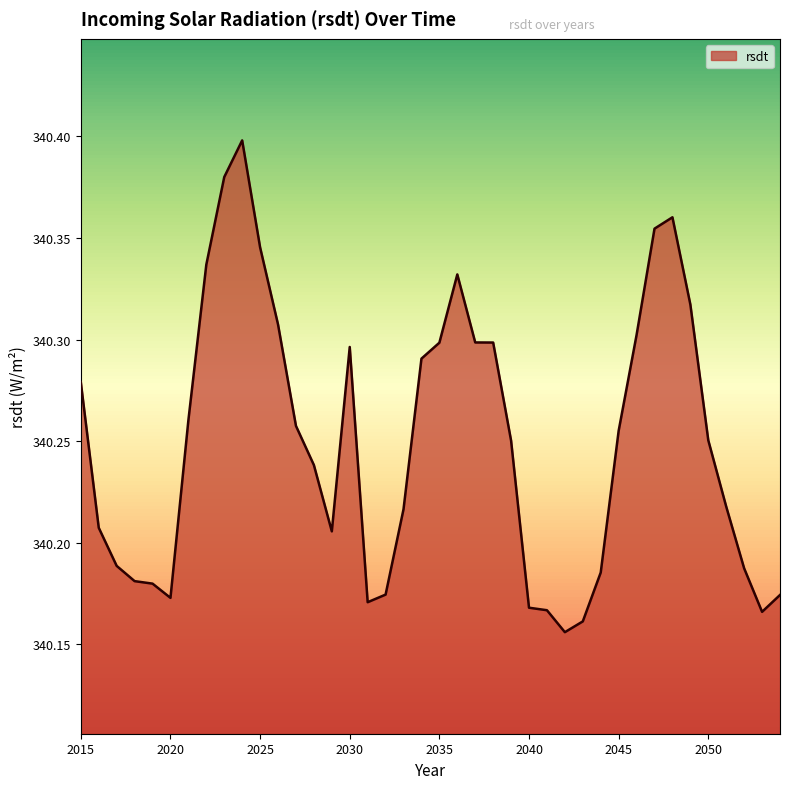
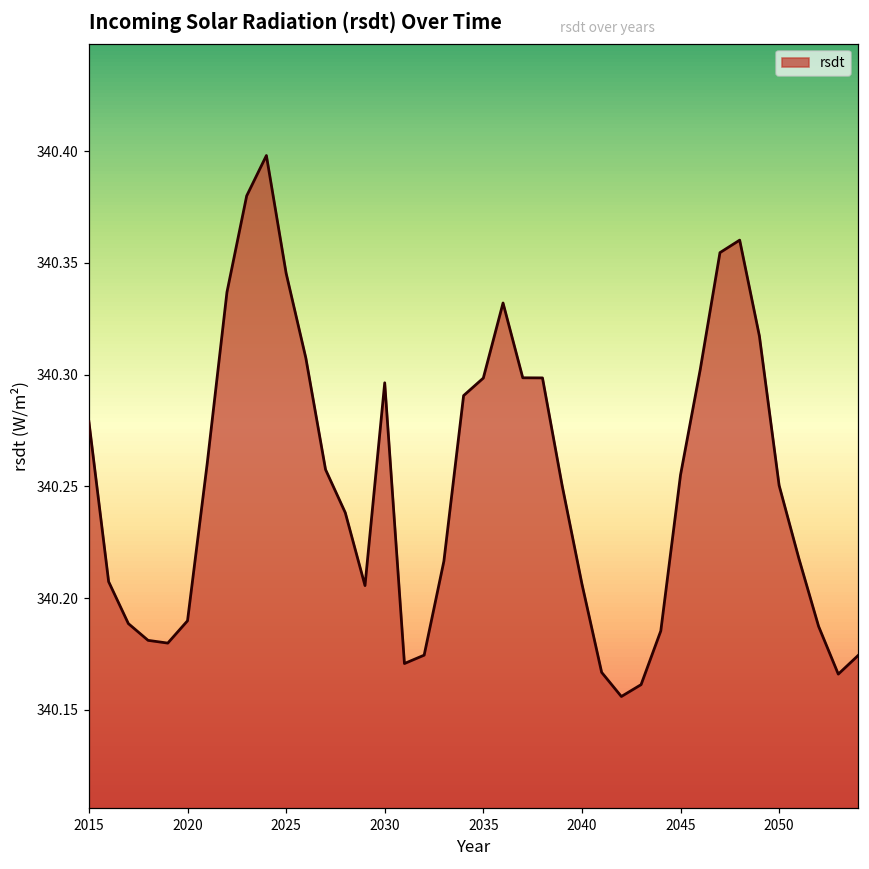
  {
    "2015": 340.279,
-   "2020": 340.173,
+   "2020": 340.190,
    "2025": 340.345,
    "2030": 340.296,
    "2035": 340.298,
-   "2040": 340.168,
+   "2040": 340.206,
    "2045": 340.255,
    "2050": 340.250
  }
